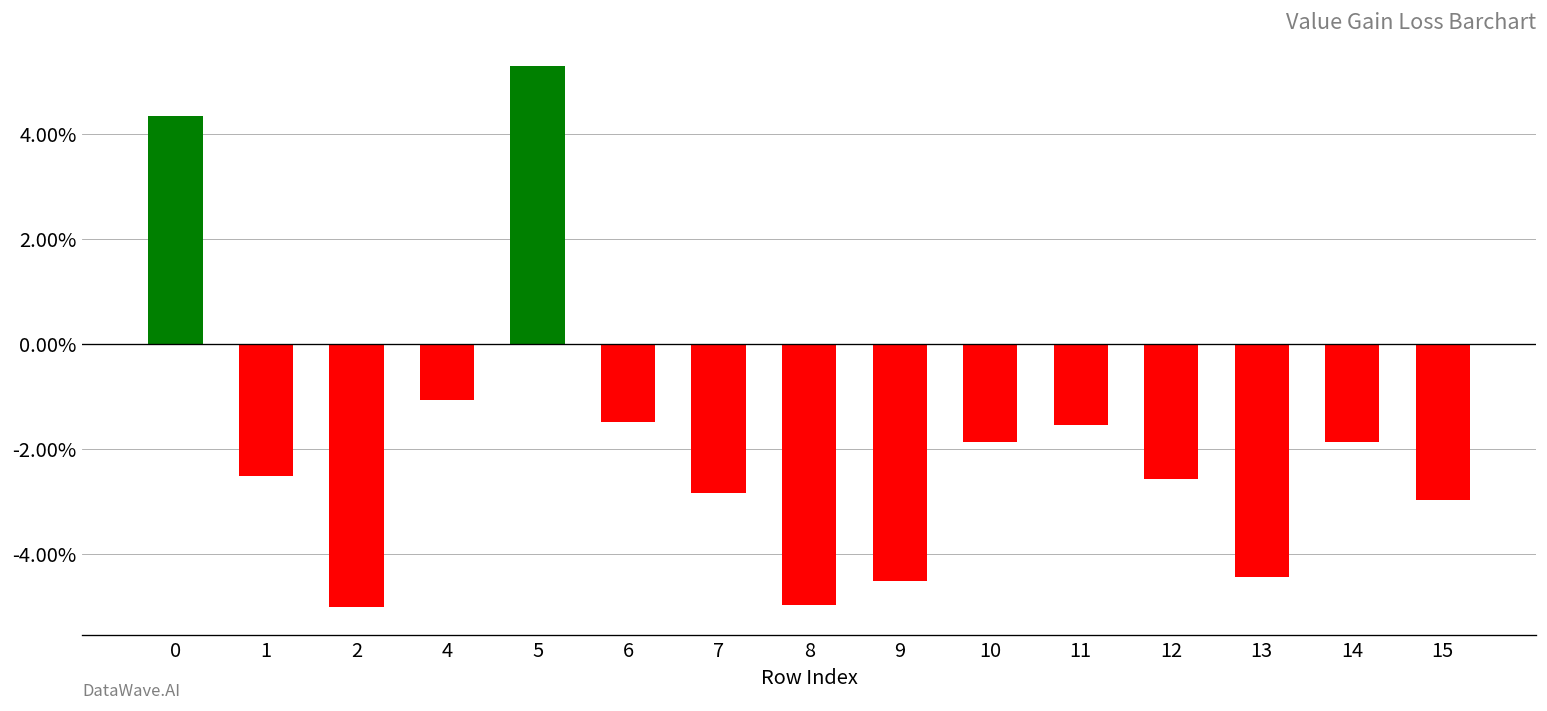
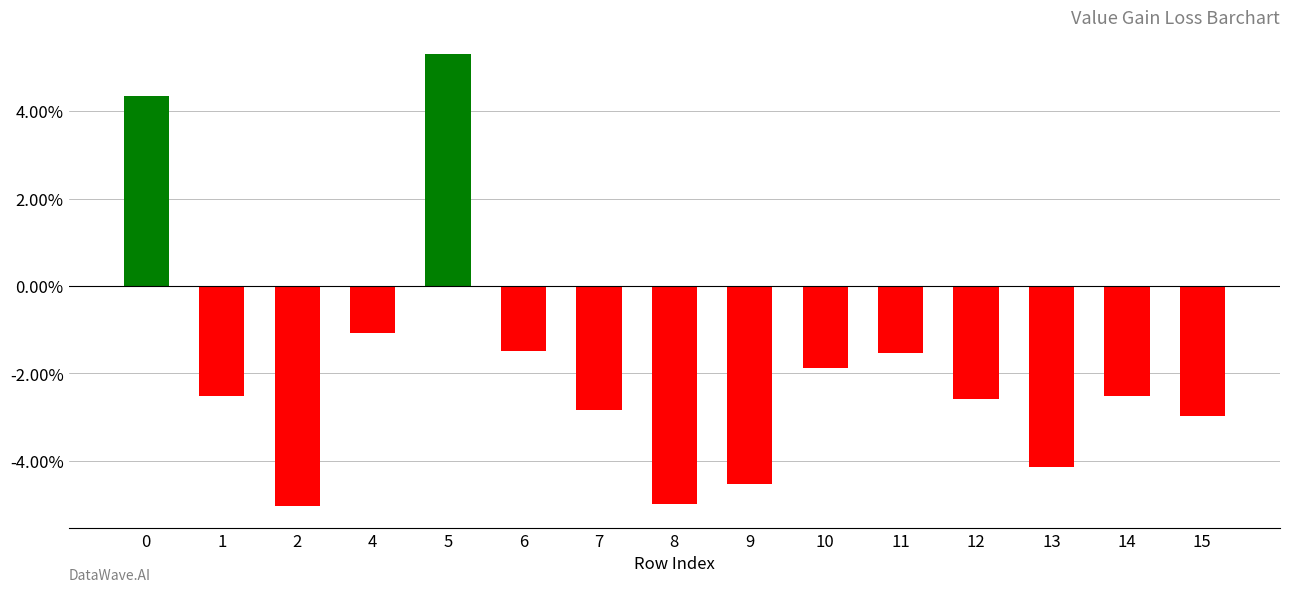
  {
    "0": "4.3%",
    "1": "-2.5%",
    "2": "-5.0%",
    "4": "-1.1%",
    "5": "5.3%",
    "6": "-1.5%",
    "7": "-2.8%",
    "8": "-5.0%",
    "9": "-4.5%",
    "10": "-1.9%",
    "11": "-1.5%",
    "12": "-2.6%",
-   "13": "-4.5%",
-   "14": "-1.9%",
+   "13": "-4.1%",
+   "14": "-2.5%",
    "15": "-3.0%"
  }
